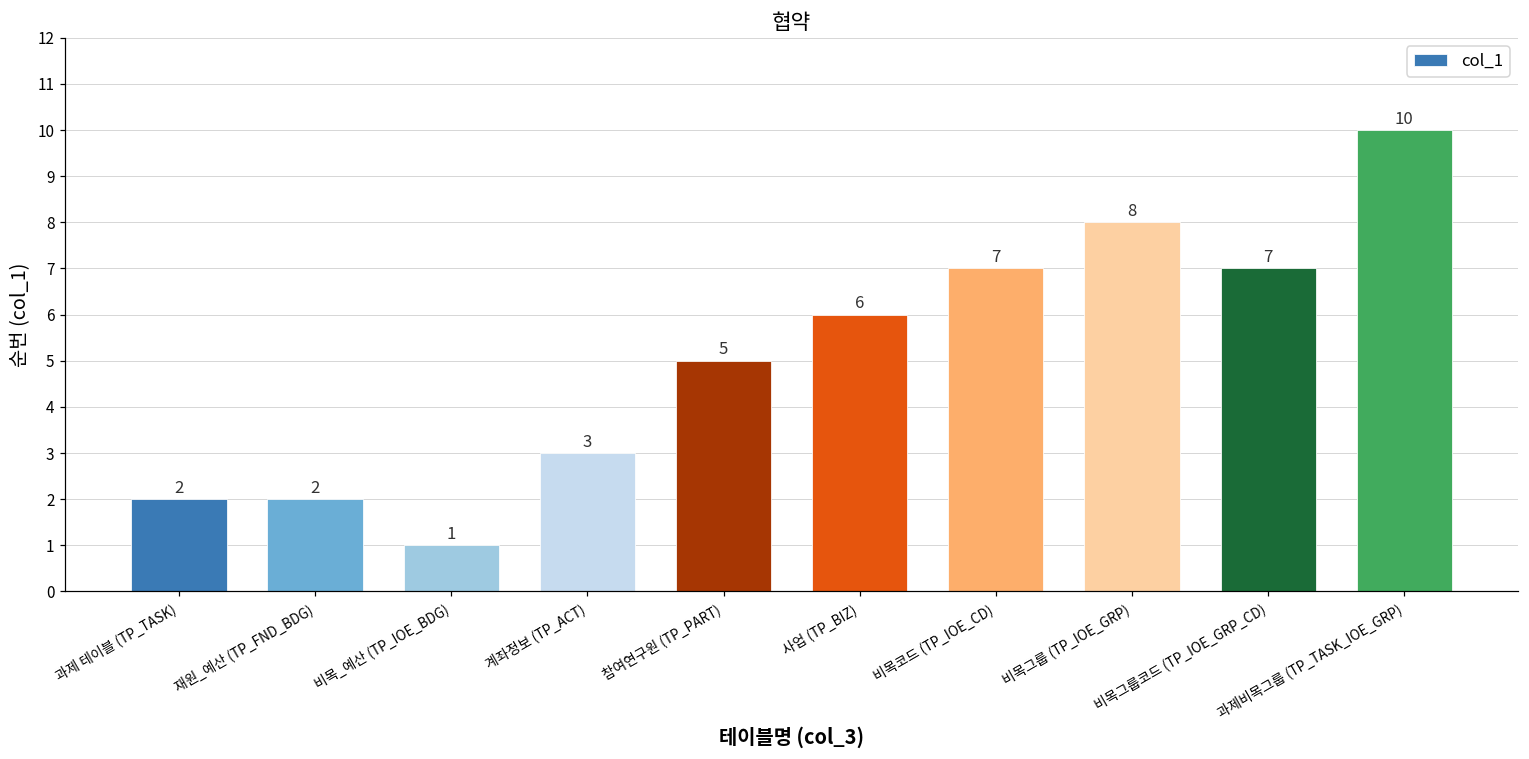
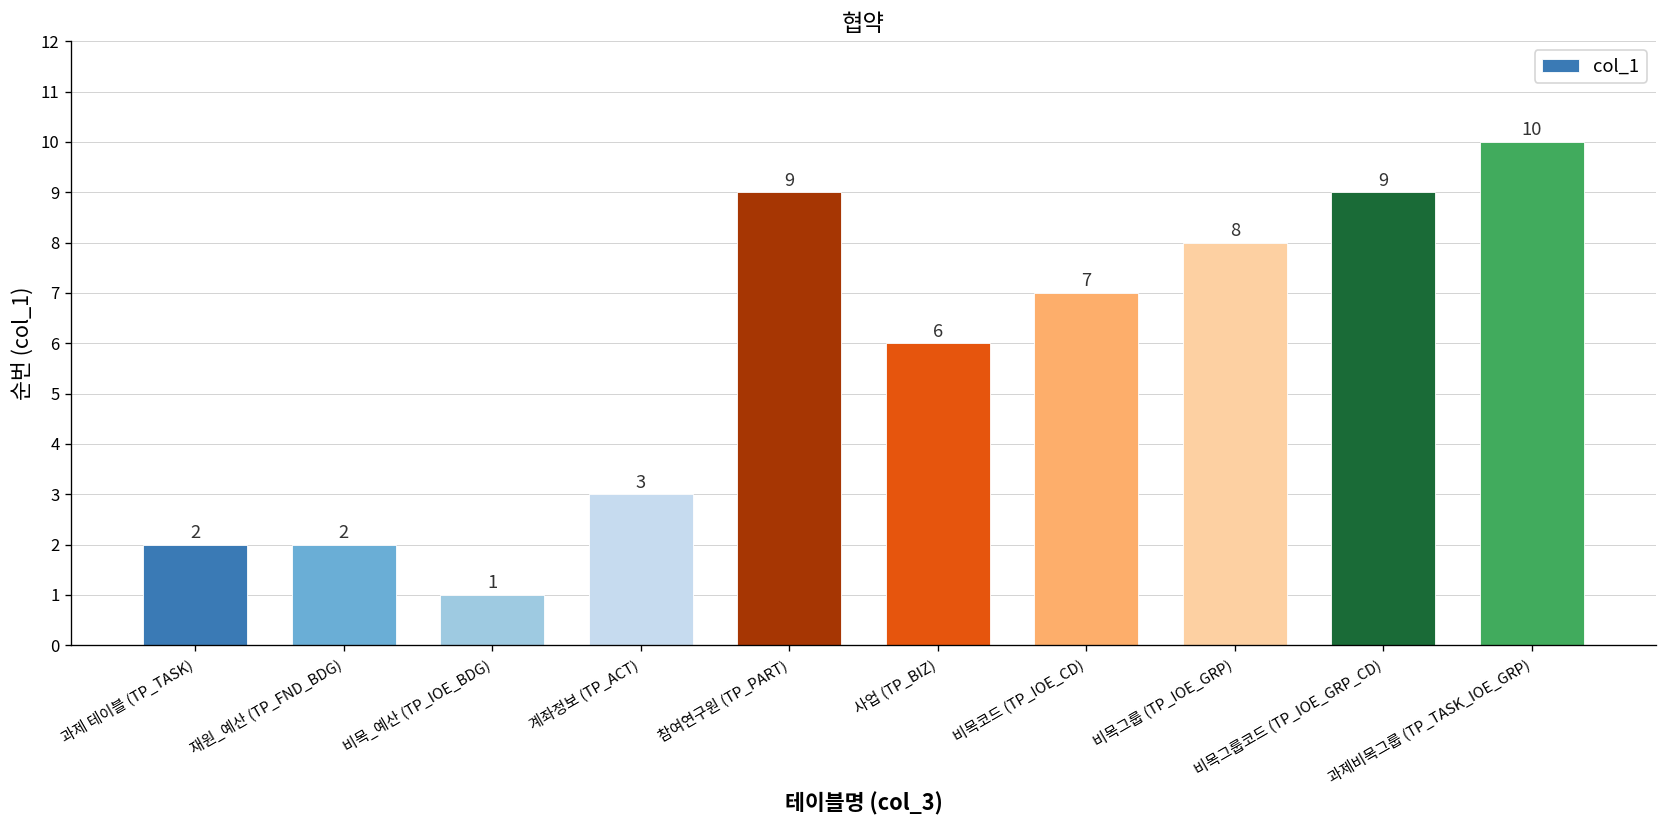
  {
    "과제 테이블 (TP_TASK)": 2,
    "재원_예산 (TP_FND_BDG)": 2,
    "비목_예산 (TP_IOE_BDG)": 1,
    "계좌정보 (TP_ACT)": 3,
-   "참여연구원 (TP_PART)": 5,
+   "참여연구원 (TP_PART)": 9,
    "사업 (TP_BIZ)": 6,
    "비목코드 (TP_IOE_CD)": 7,
    "비목그룹 (TP_IOE_GRP)": 8,
-   "비목그룹코드 (TP_IOE_GRP_CD)": 7,
+   "비목그룹코드 (TP_IOE_GRP_CD)": 9,
    "과제비목그룹 (TP_TASK_IOE_GRP)": 10
  }
